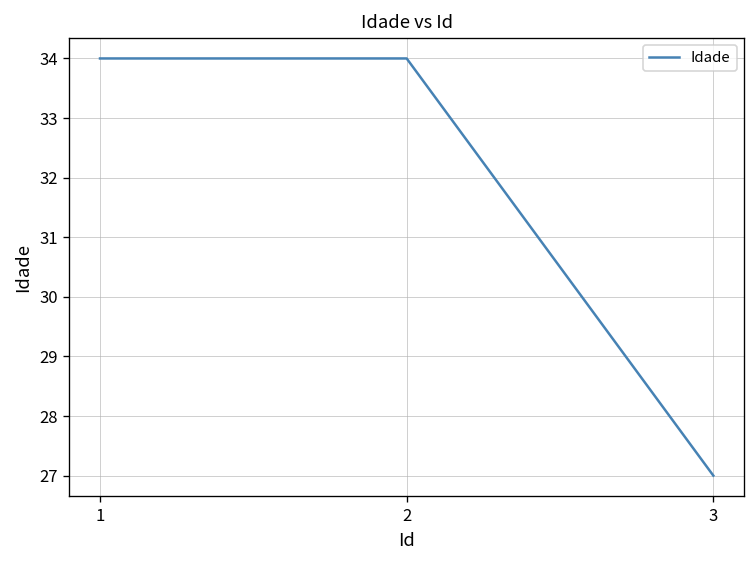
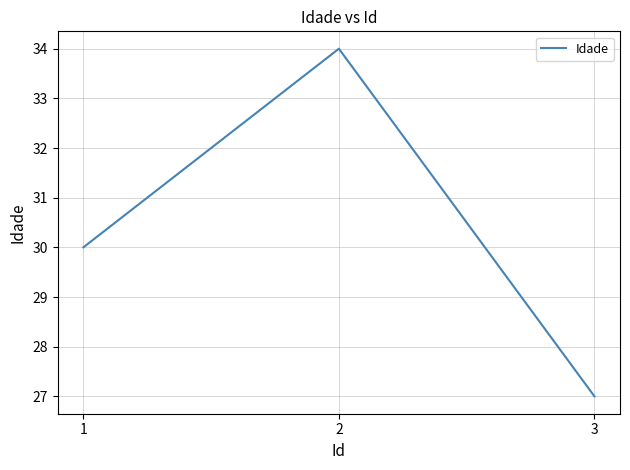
  {
-   "1": 34,
+   "1": 30,
    "2": 34,
    "3": 27
  }
